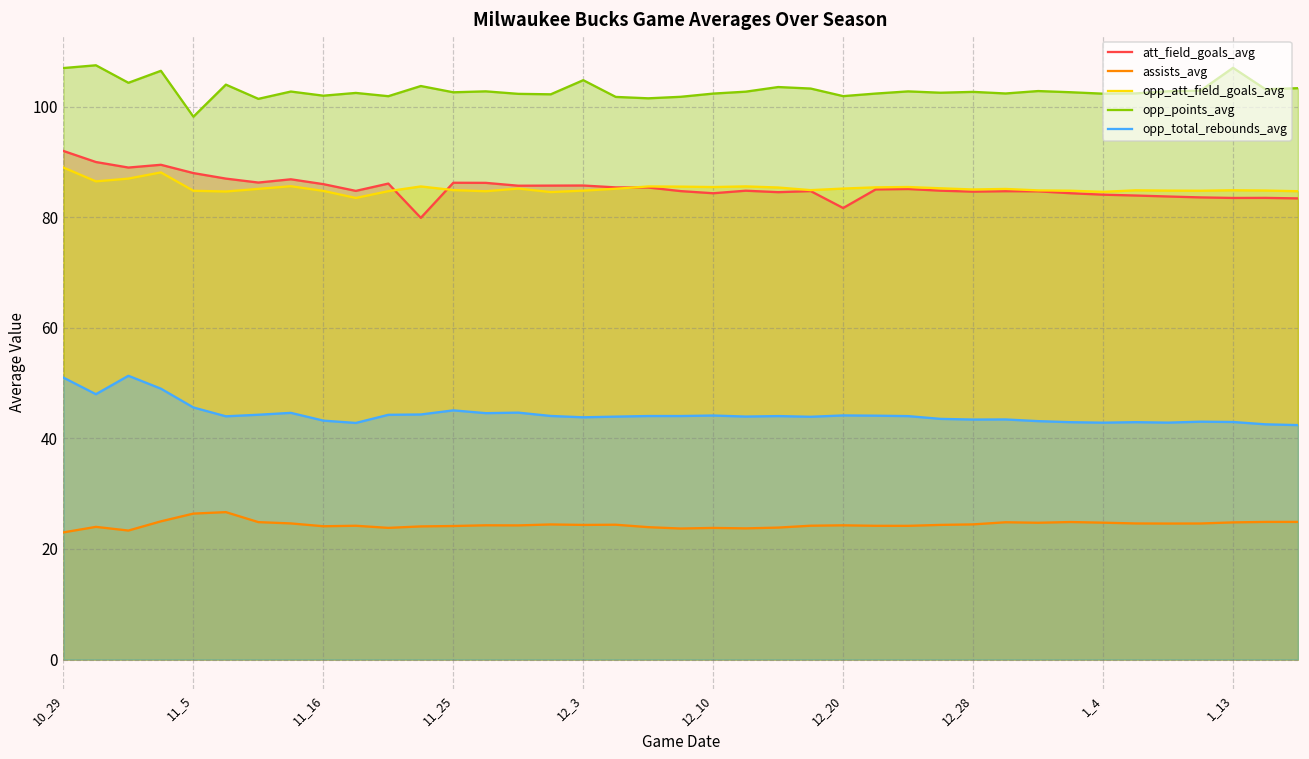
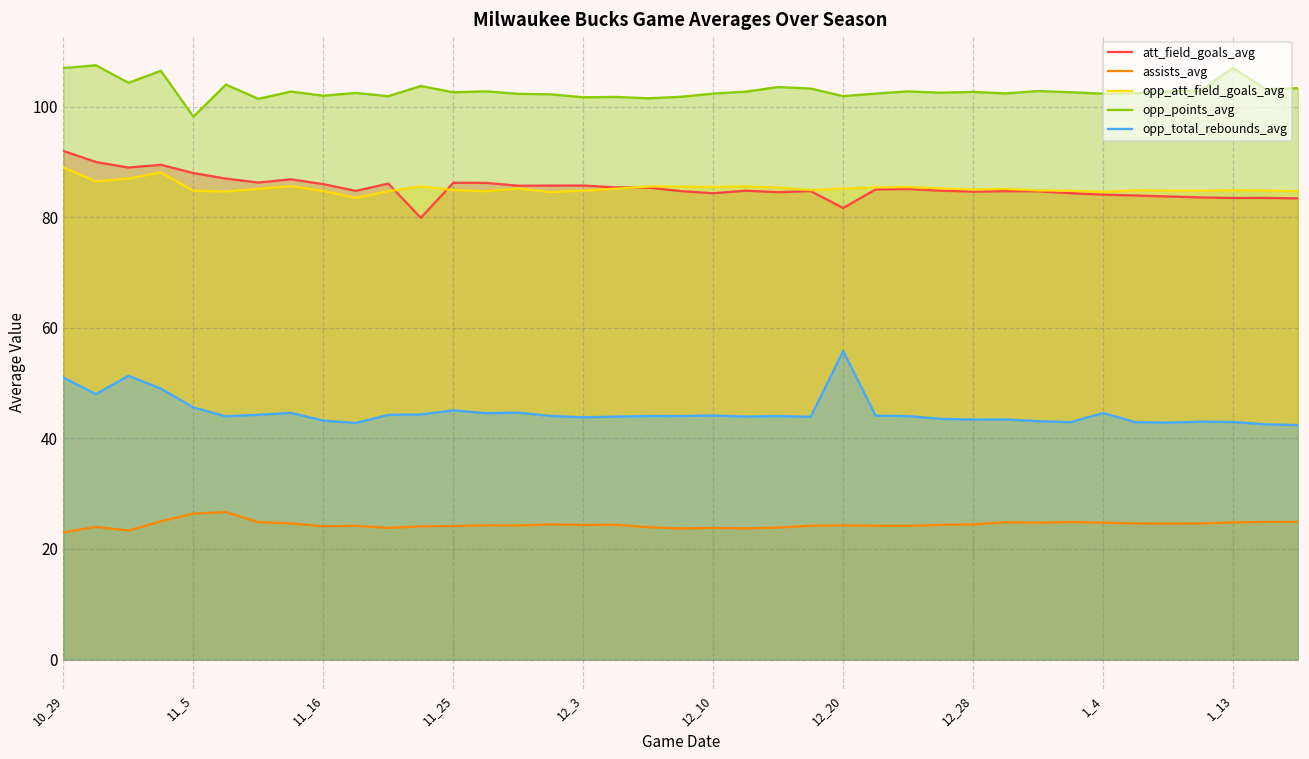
  {
    "att_field_goals_avg": {
      "10_29": 92,
      "11_5": 88,
      "11_16": 86,
      "11_25": 86,
      "12_3": 86,
      "12_10": 84,
      "12_20": 82,
      "1_4": 84,
      "1_13": 84
    },
    "assists_avg": {
      "10_29": 23,
      "11_5": 26,
      "11_16": 24,
      "11_25": 24,
      "12_3": 24,
      "12_10": 24,
      "12_20": 24,
      "12_28": 24,
      "1_4": 25,
      "1_13": 25
    },
    "opp_att_field_goals_avg": {
      "10_29": 89,
      "11_5": 85,
      "11_16": 85,
      "11_25": 85,
      "12_3": 85,
      "12_10": 85,
      "12_20": 85,
      "1_4": 85,
      "1_13": 85
    },
    "opp_points_avg": {
      "10_29": 107,
      "11_5": 98,
      "11_16": 102,
      "11_25": 103,
-     "12_3": 105,
+     "12_3": 102,
      "12_10": 102,
      "12_20": 102,
      "12_28": 103
    },
    "opp_total_rebounds_avg": {
      "10_29": 51,
      "11_5": 46,
      "11_16": 43,
      "11_25": 45,
      "12_3": 44,
      "12_10": 44,
-     "12_20": 44,
+     "12_20": 56,
      "12_28": 43,
-     "1_4": 43,
+     "1_4": 45,
      "1_13": 43
    }
  }
